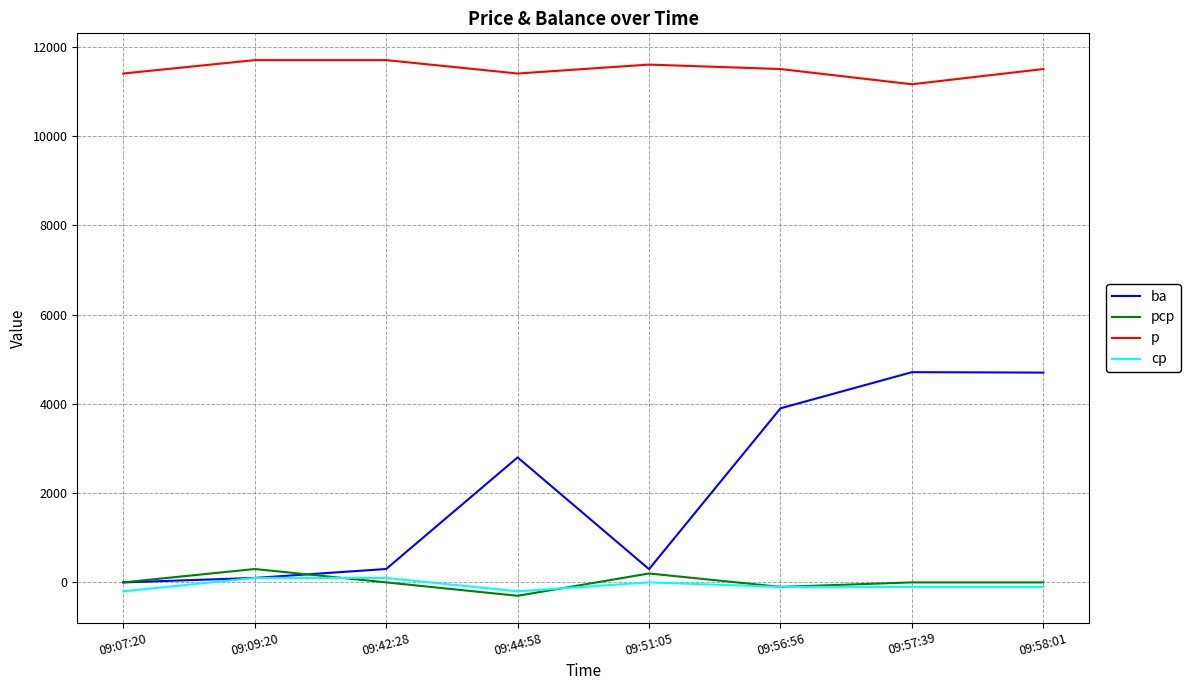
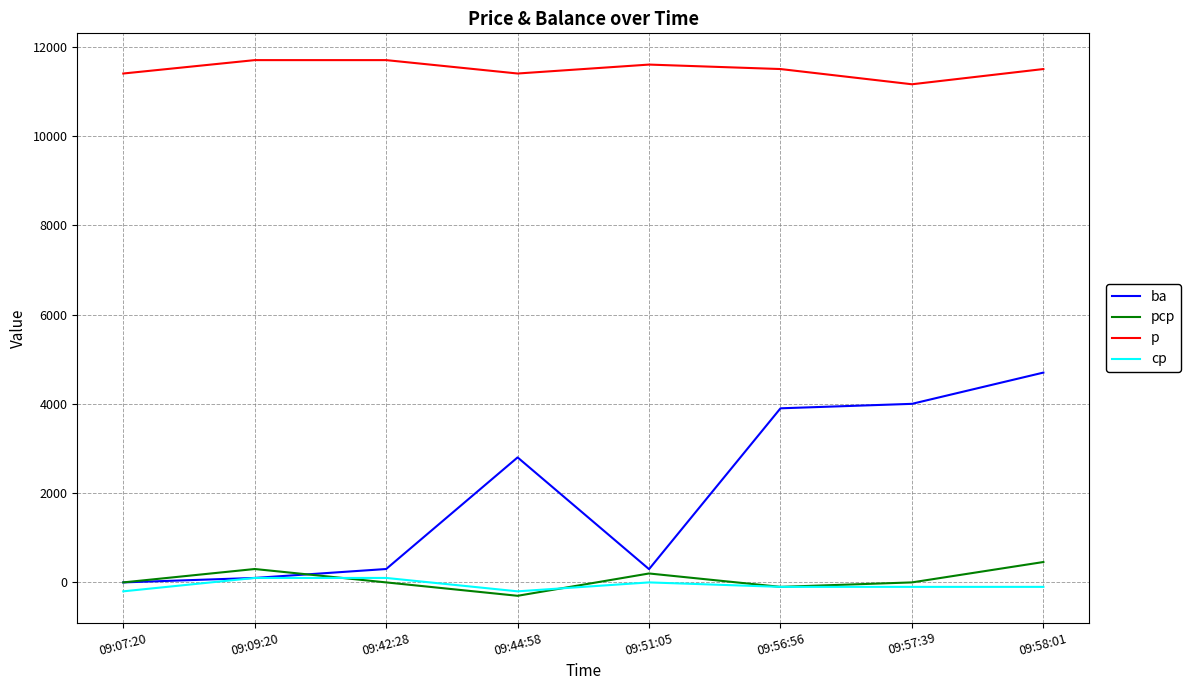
  {
    "ba": {
      "09:42:28": 300,
      "09:44:58": 2800,
      "09:51:05": 300,
      "09:56:56": 3900,
-     "09:57:39": 4700,
+     "09:57:39": 4000,
      "09:58:01": 4700
    },
    "pcp": {
      "09:09:20": 300,
      "09:42:28": 0,
      "09:44:58": -300,
      "09:51:05": 200,
      "09:57:39": 0,
-     "09:58:01": 0
+     "09:58:01": 500
    },
    "p": {
      "09:07:20": 11400,
      "09:09:20": 11700,
      "09:42:28": 11700,
      "09:44:58": 11400,
      "09:51:05": 11600,
      "09:56:56": 11500,
      "09:57:39": 11200,
      "09:58:01": 11500
    },
    "cp": {
      "09:07:20": -200,
      "09:42:28": 100,
      "09:44:58": -200,
      "09:51:05": 0,
      "09:57:39": -100,
      "09:58:01": -100
    }
  }
